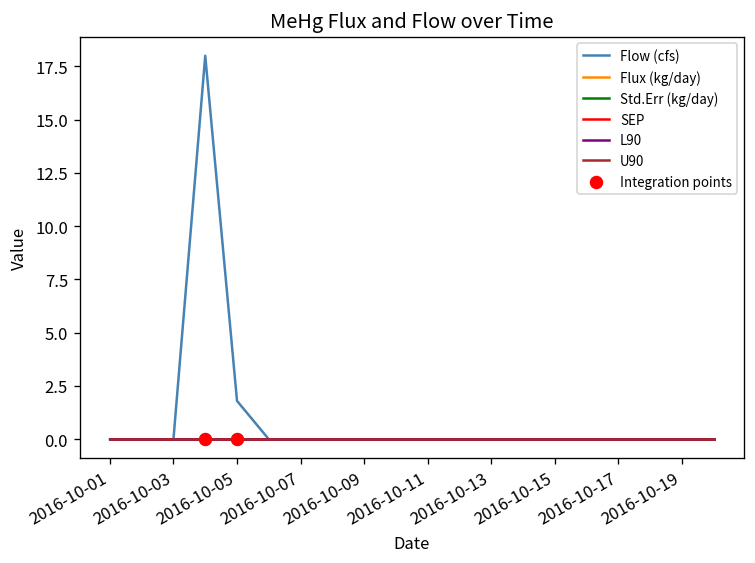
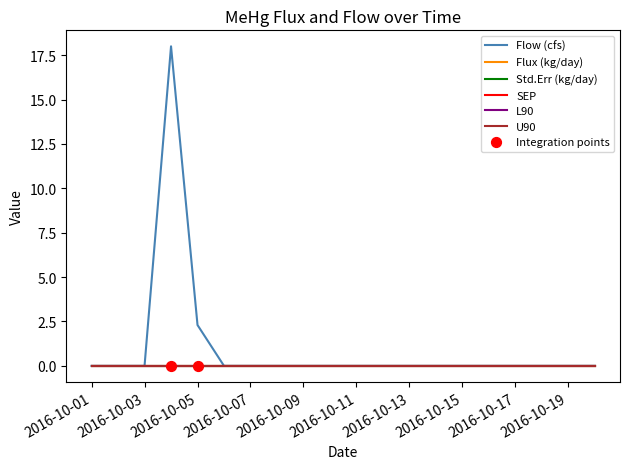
  {
    "Flow (cfs)": {
-     "2016-10-05": 1.8
+     "2016-10-05": 2.3
    }
  }
